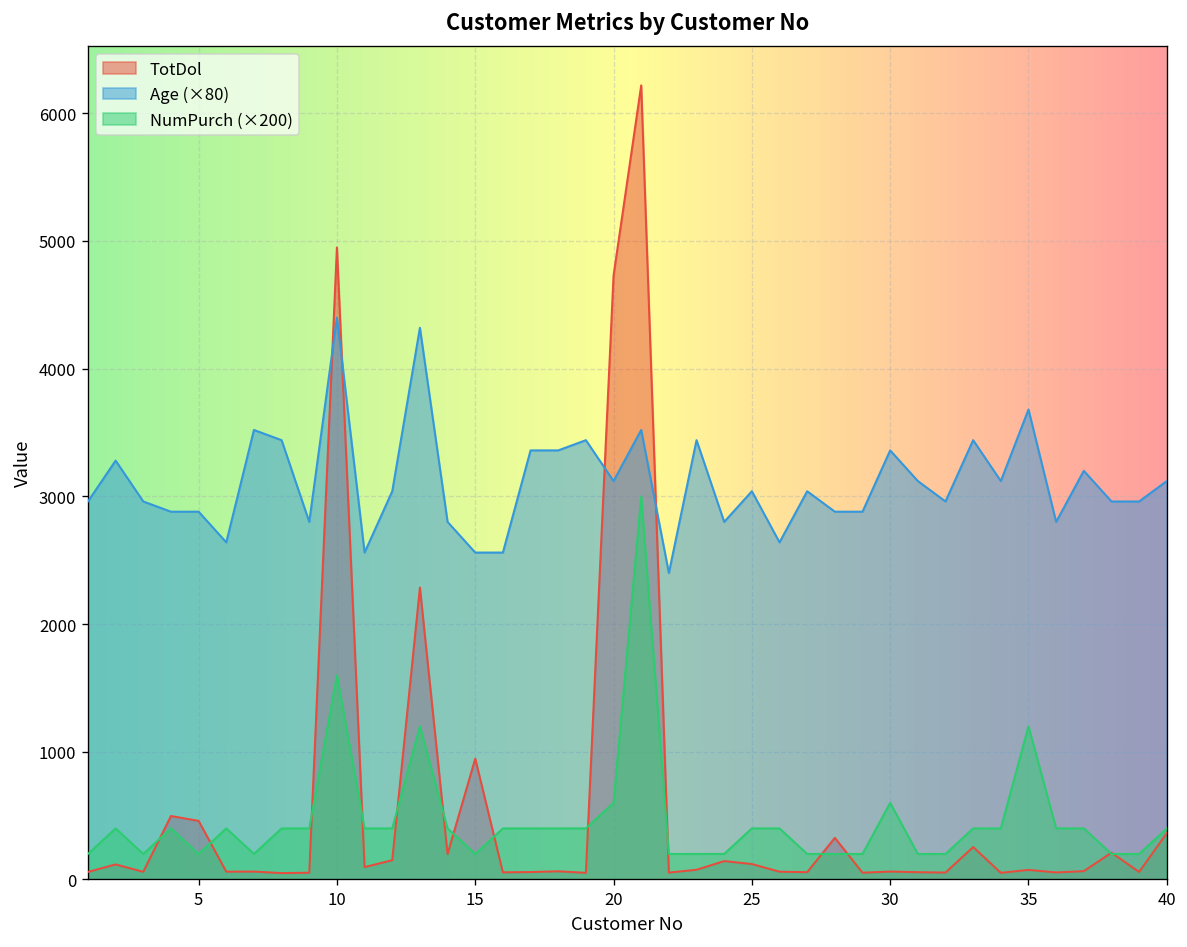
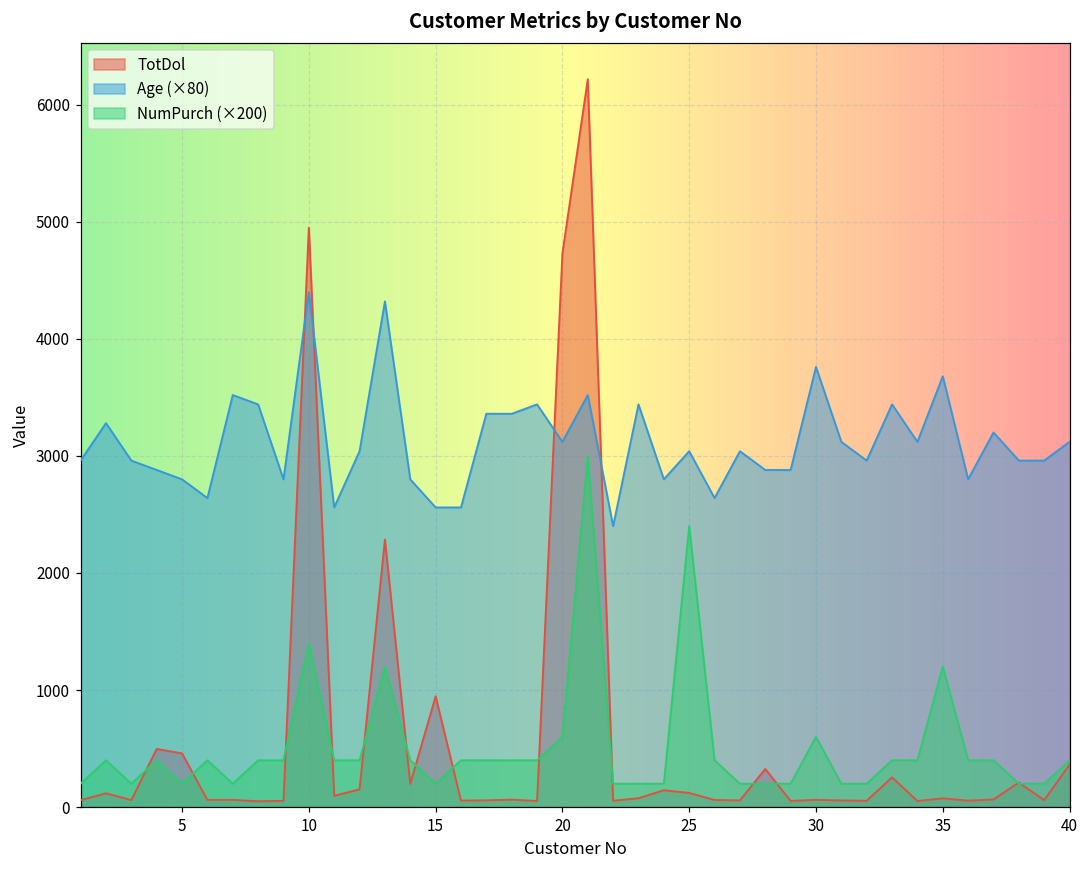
  {
    "TotDol": {
      "5": 460,
      "10": 4950,
      "15": 950,
      "20": 4730,
      "25": 120,
      "30": 60,
      "35": 80,
      "40": 360
    },
    "Age (×80)": {
-     "5": 2880,
+     "5": 2800,
      "10": 4400,
      "15": 2560,
      "20": 3120,
      "25": 3040,
-     "30": 3360,
+     "30": 3760,
      "35": 3680,
      "40": 3120
    },
    "NumPurch (×200)": {
      "5": 200,
-     "10": 1600,
+     "10": 1400,
      "15": 200,
      "20": 600,
-     "25": 400,
+     "25": 2400,
      "30": 600,
      "35": 1200,
      "40": 400
    }
  }
